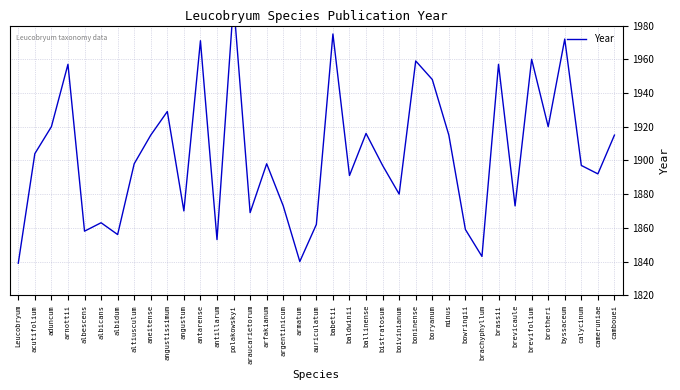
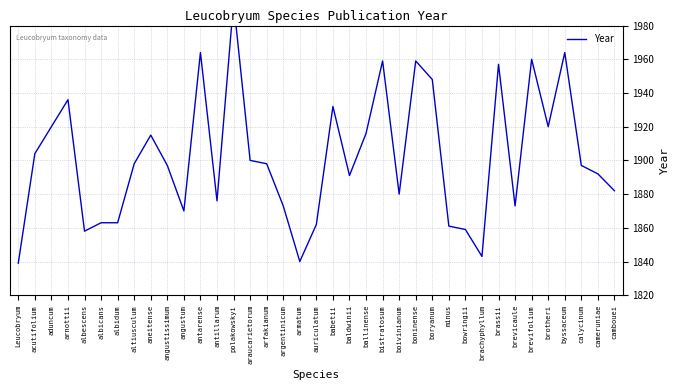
  {
    "Leucobryum": 1839,
    "acutifolium": 1904,
    "aduncum": 1920,
-   "arnottii": 1957,
+   "arnottii": 1936,
    "albescens": 1858,
    "albicans": 1863,
-   "albidum": 1856,
+   "albidum": 1863,
    "altiusculum": 1898,
    "aneitense": 1915,
-   "angustissimum": 1929,
+   "angustissimum": 1897,
    "angustum": 1870,
-   "antarense": 1971,
-   "antillarum": 1853,
-   "araucarietorum": 1869,
+   "antarense": 1964,
+   "antillarum": 1876,
+   "araucarietorum": 1900,
    "arfakianum": 1898,
    "argentinicum": 1873,
    "armatum": 1840,
    "auriculatum": 1862,
-   "babetii": 1975,
+   "babetii": 1932,
    "baldwinii": 1891,
    "ballinense": 1916,
-   "bistratosum": 1897,
+   "bistratosum": 1959,
    "boivinianum": 1880,
    "boninense": 1959,
    "boryanum": 1948,
-   "minus": 1915,
+   "minus": 1861,
    "bowringii": 1859,
    "brachyphyllum": 1843,
    "brassii": 1957,
    "brevicaule": 1873,
    "brevifolium": 1960,
    "brotheri": 1920,
-   "byssaceum": 1972,
+   "byssaceum": 1964,
    "calycinum": 1897,
    "cameruniae": 1892,
-   "cambouei": 1915
+   "cambouei": 1882
  }
